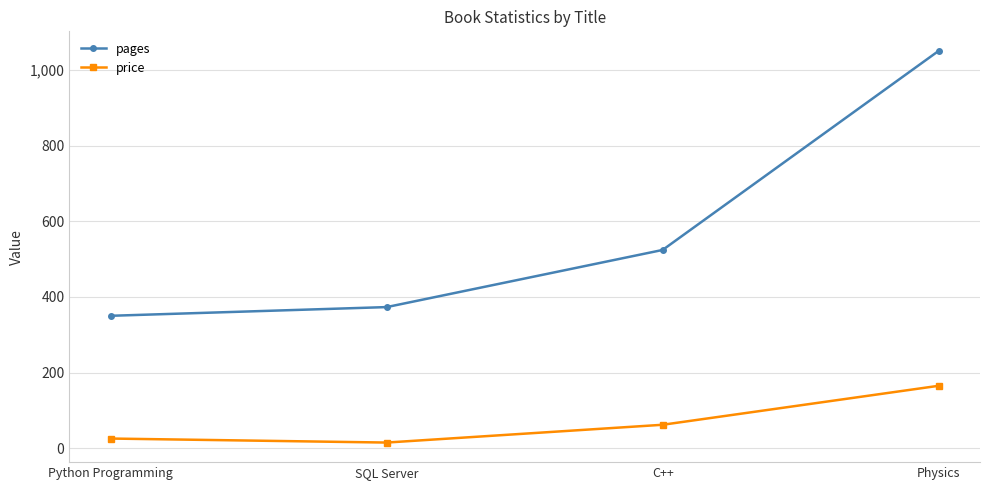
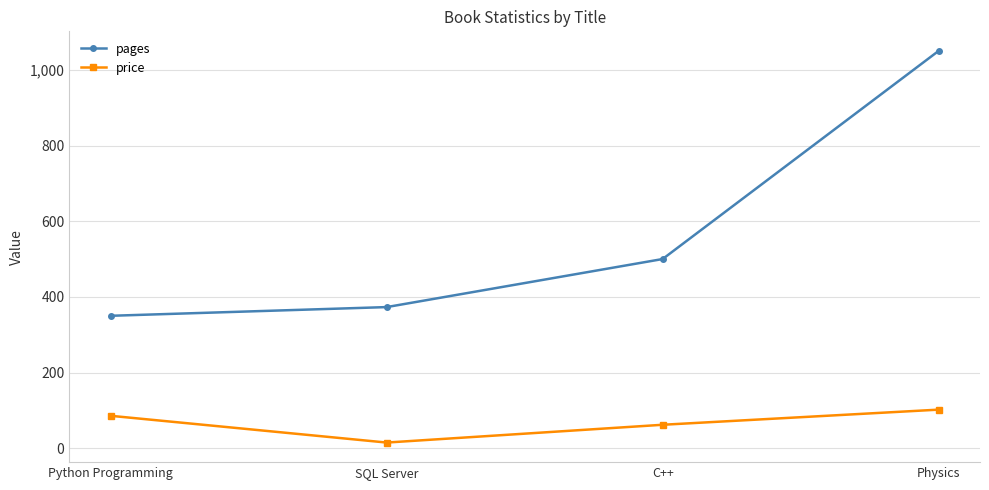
  {
    "pages": {
      "Python Programming": "350",
      "SQL Server": "370",
-     "C++": "520",
+     "C++": "500",
      "Physics": "1,050"
    },
    "price": {
-     "Python Programming": "30",
+     "Python Programming": "90",
      "SQL Server": "20",
      "C++": "60",
-     "Physics": "170"
+     "Physics": "100"
    }
  }
